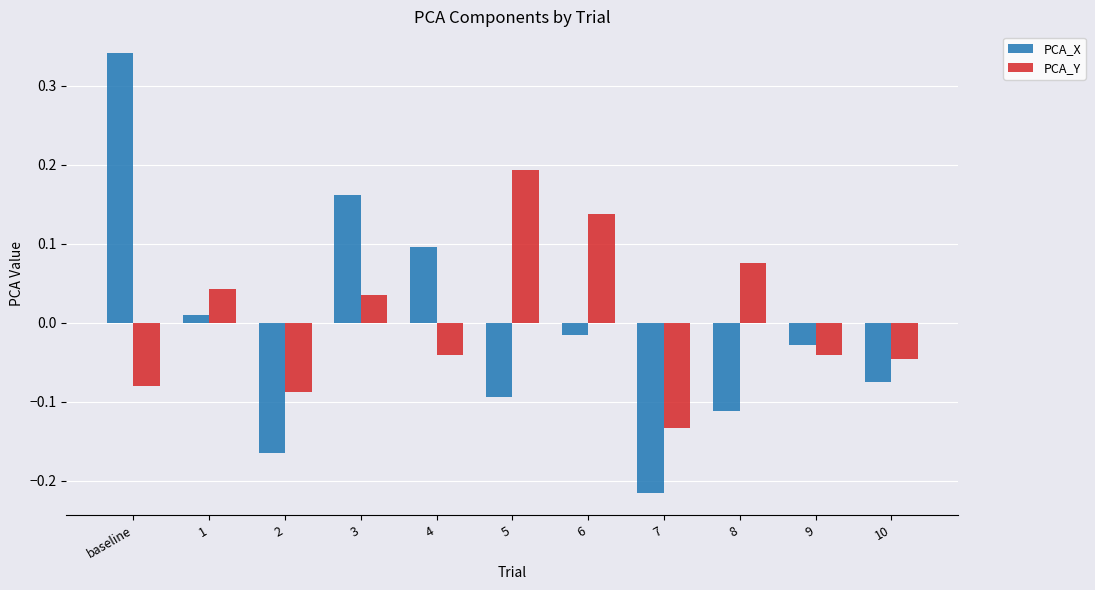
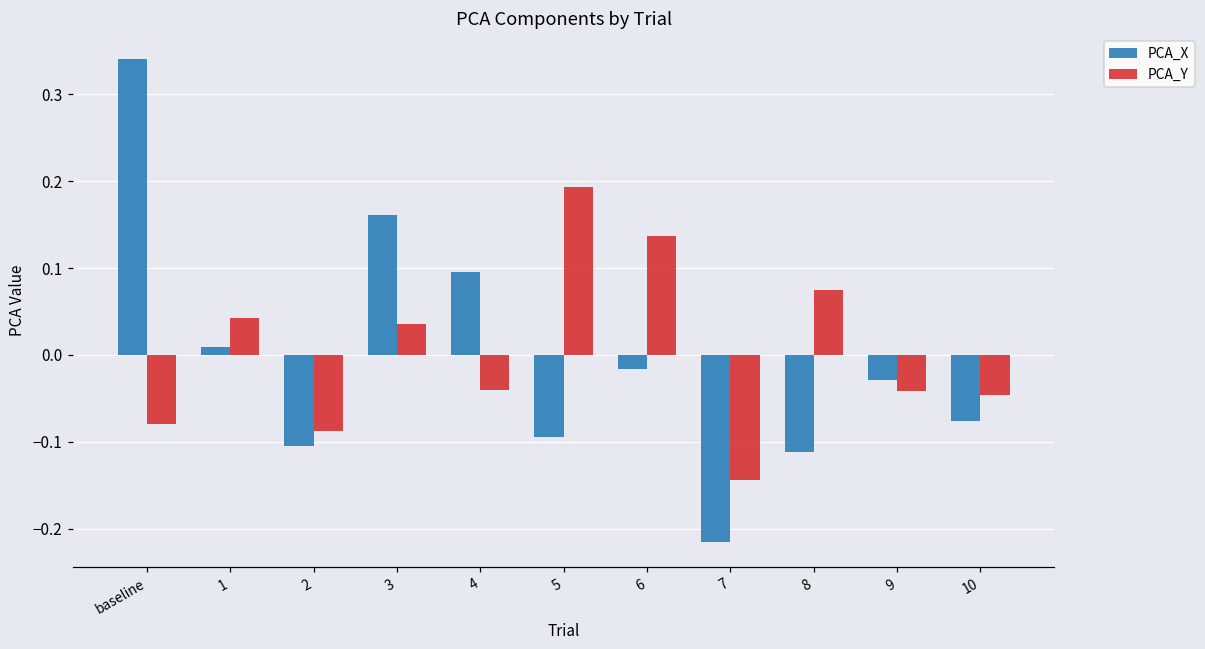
  {
    "PCA_X": {
      "baseline": 0.34,
      "1": 0.01,
-     "2": -0.17,
+     "2": -0.10,
      "3": 0.16,
      "4": 0.10,
      "5": -0.09,
      "6": -0.02,
      "7": -0.22,
      "8": -0.11,
      "9": -0.03,
      "10": -0.08
    },
    "PCA_Y": {
      "baseline": -0.08,
      "1": 0.04,
      "2": -0.09,
      "3": 0.04,
      "4": -0.04,
      "5": 0.19,
      "6": 0.14,
-     "7": -0.13,
+     "7": -0.14,
      "8": 0.08,
      "9": -0.04,
      "10": -0.05
    }
  }
